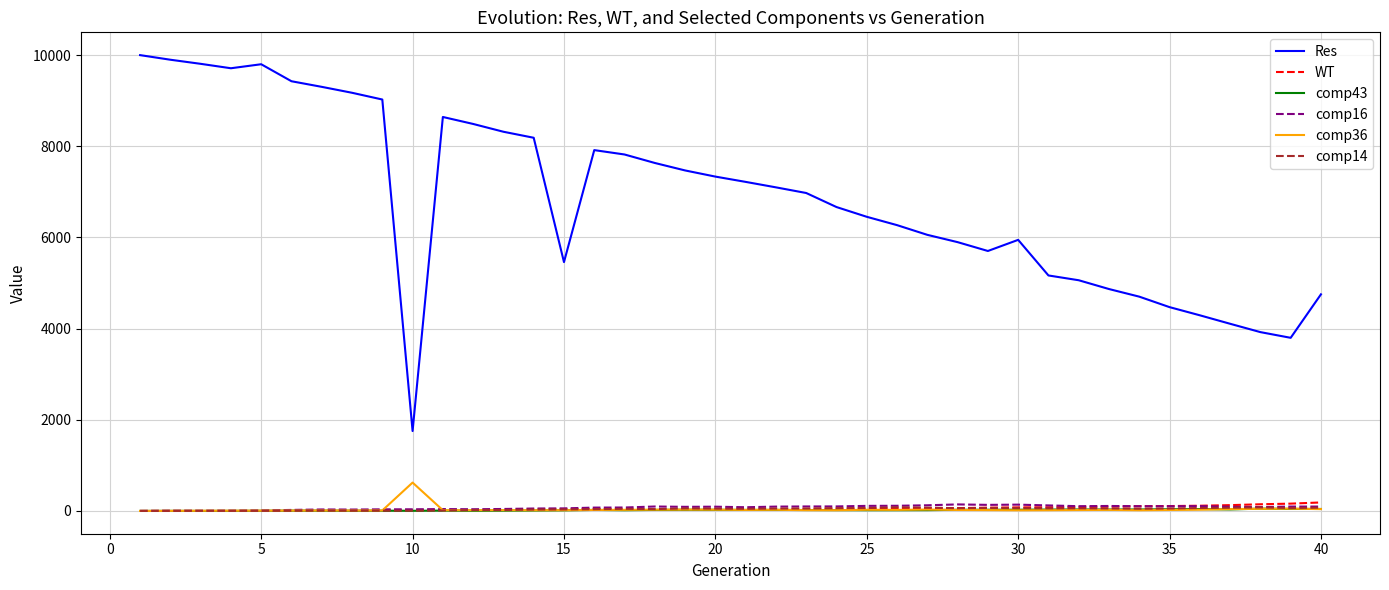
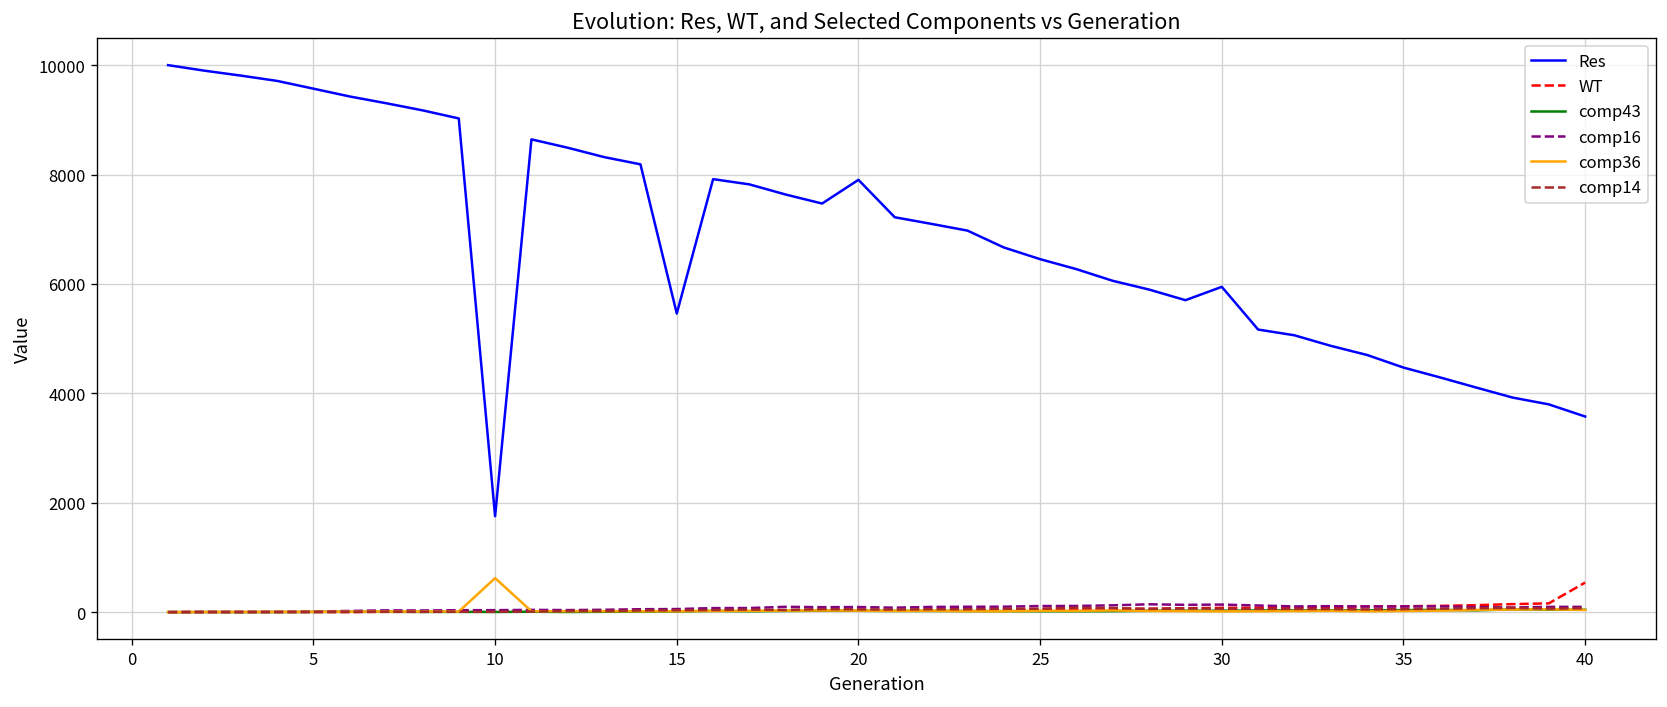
  {
    "Res": {
-     "5": 9800,
+     "5": 9600,
      "10": 1800,
      "15": 5500,
-     "20": 7300,
+     "20": 7900,
      "25": 6500,
      "30": 5900,
      "35": 4500,
-     "40": 4800
+     "40": 3600
    },
    "WT": {
-     "40": 200
+     "40": 500
    },
    "comp16": {
      "30": 100
    },
    "comp36": {
      "10": 600
    }
  }
